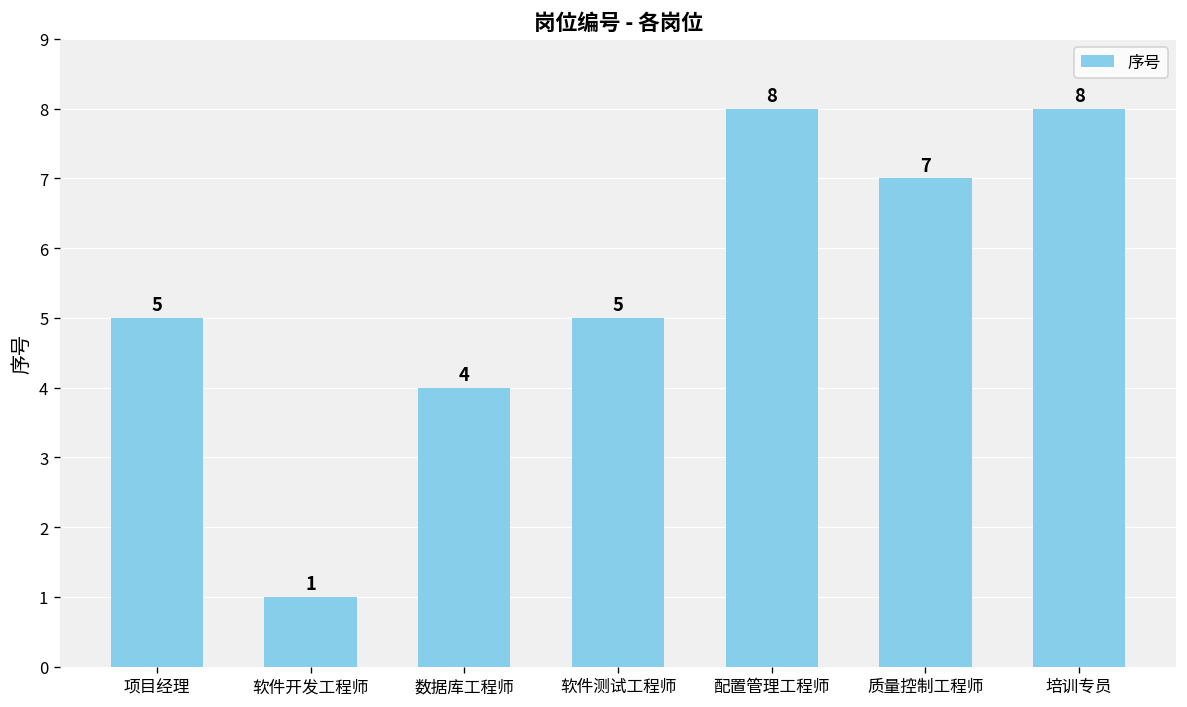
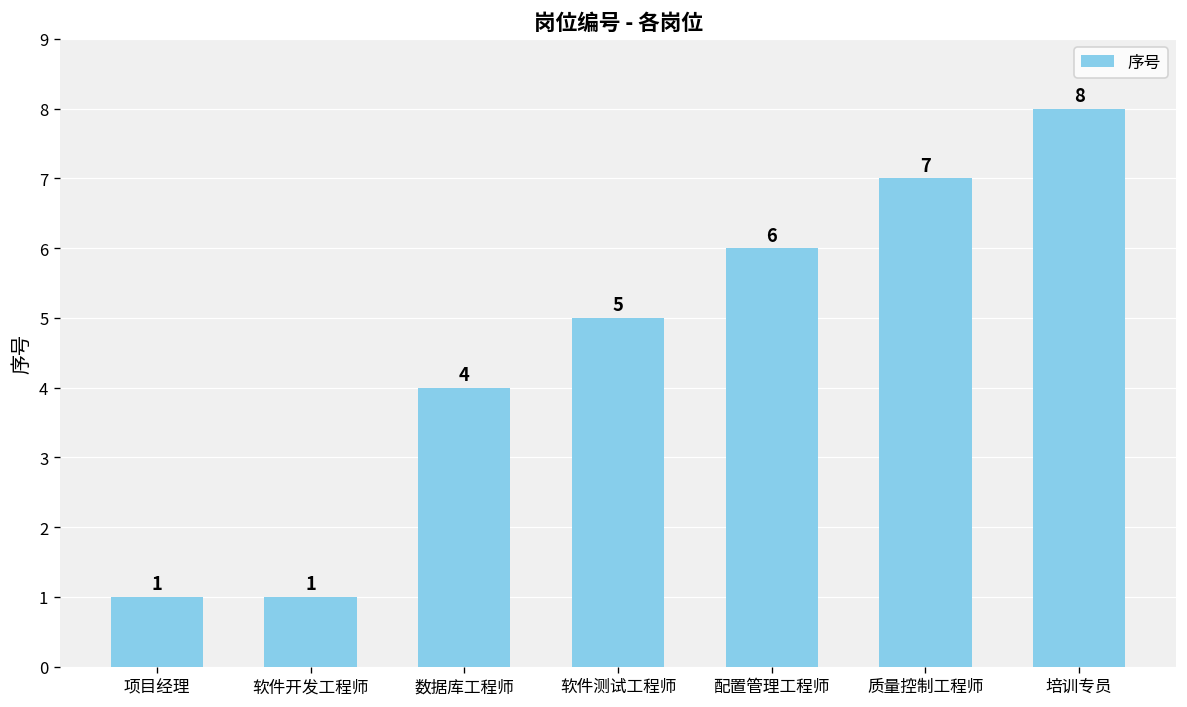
  {
-   "项目经理": 5,
+   "项目经理": 1,
    "软件开发工程师": 1,
    "数据库工程师": 4,
    "软件测试工程师": 5,
-   "配置管理工程师": 8,
+   "配置管理工程师": 6,
    "质量控制工程师": 7,
    "培训专员": 8
  }
